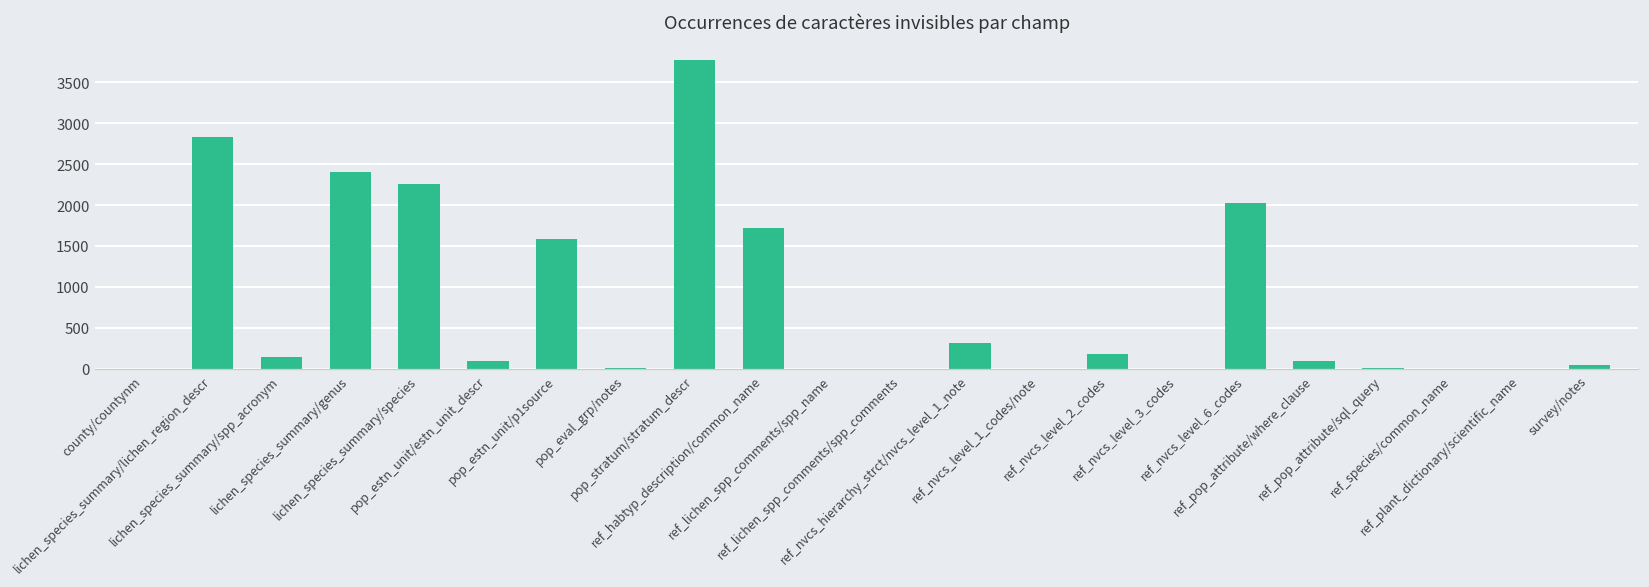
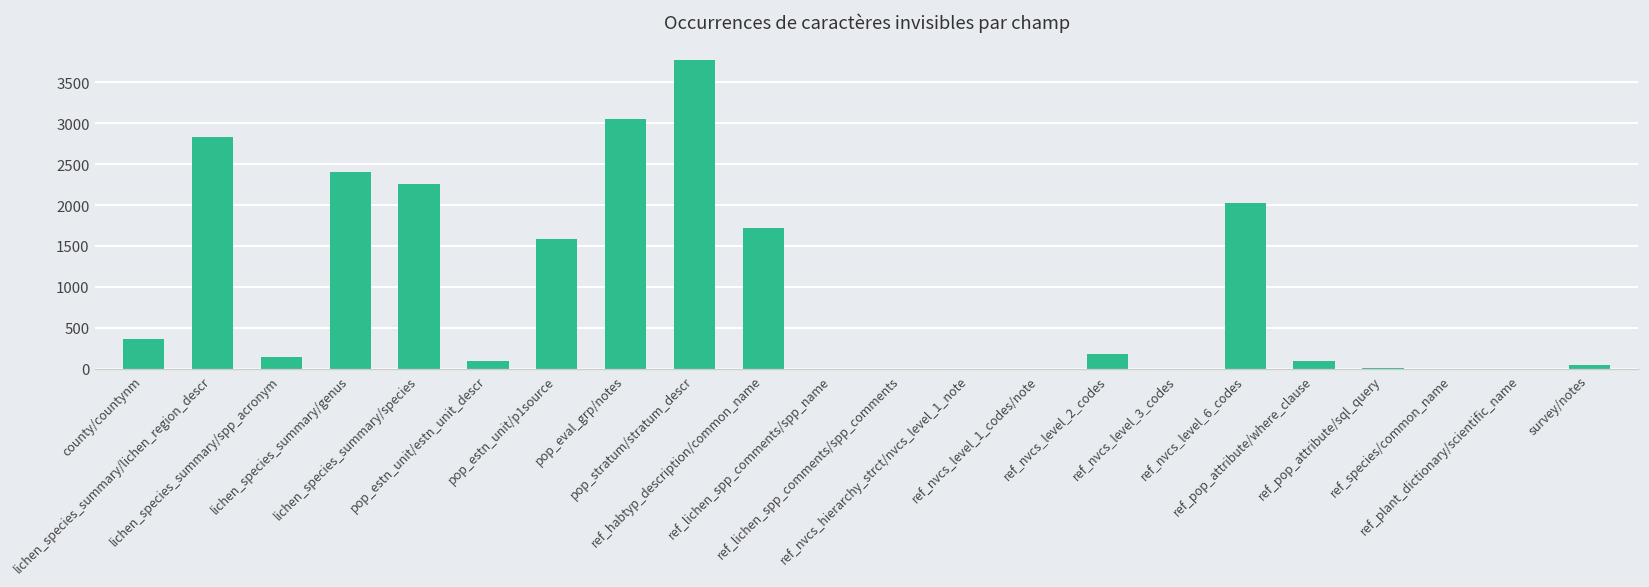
  {
-   "county/countynm": 0,
+   "county/countynm": 400,
    "lichen_species_summary/lichen_region_descr": 2800,
    "lichen_species_summary/spp_acronym": 100,
    "lichen_species_summary/genus": 2400,
    "lichen_species_summary/species": 2300,
    "pop_estn_unit/estn_unit_descr": 100,
    "pop_estn_unit/p1source": 1600,
-   "pop_eval_grp/notes": 0,
+   "pop_eval_grp/notes": 3000,
    "pop_stratum/stratum_descr": 3800,
    "ref_habtyp_description/common_name": 1700,
-   "ref_nvcs_hierarchy_strct/nvcs_level_1_note": 300,
+   "ref_nvcs_hierarchy_strct/nvcs_level_1_note": 0,
    "ref_nvcs_level_2_codes": 200,
    "ref_nvcs_level_6_codes": 2000,
    "ref_pop_attribute/where_clause": 100,
    "survey/notes": 0
  }
